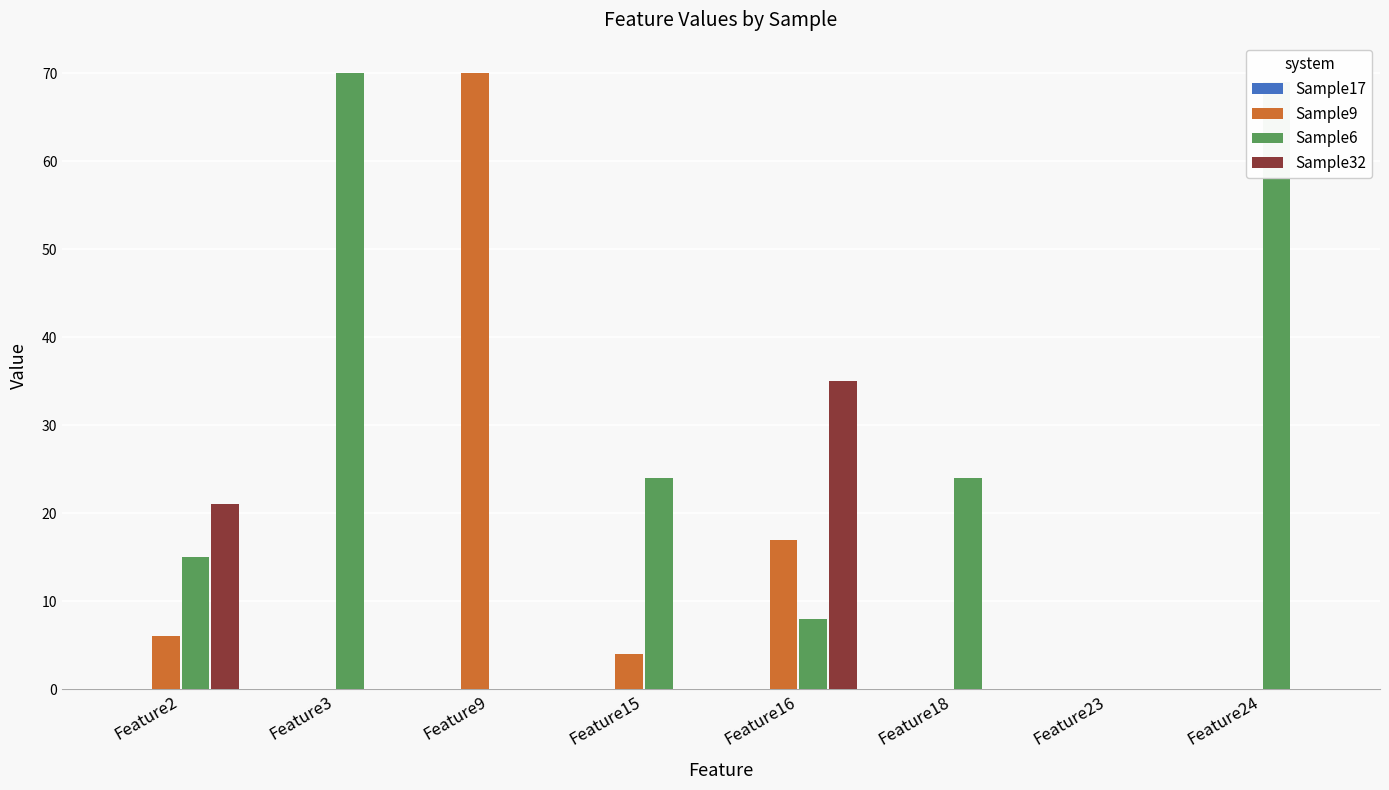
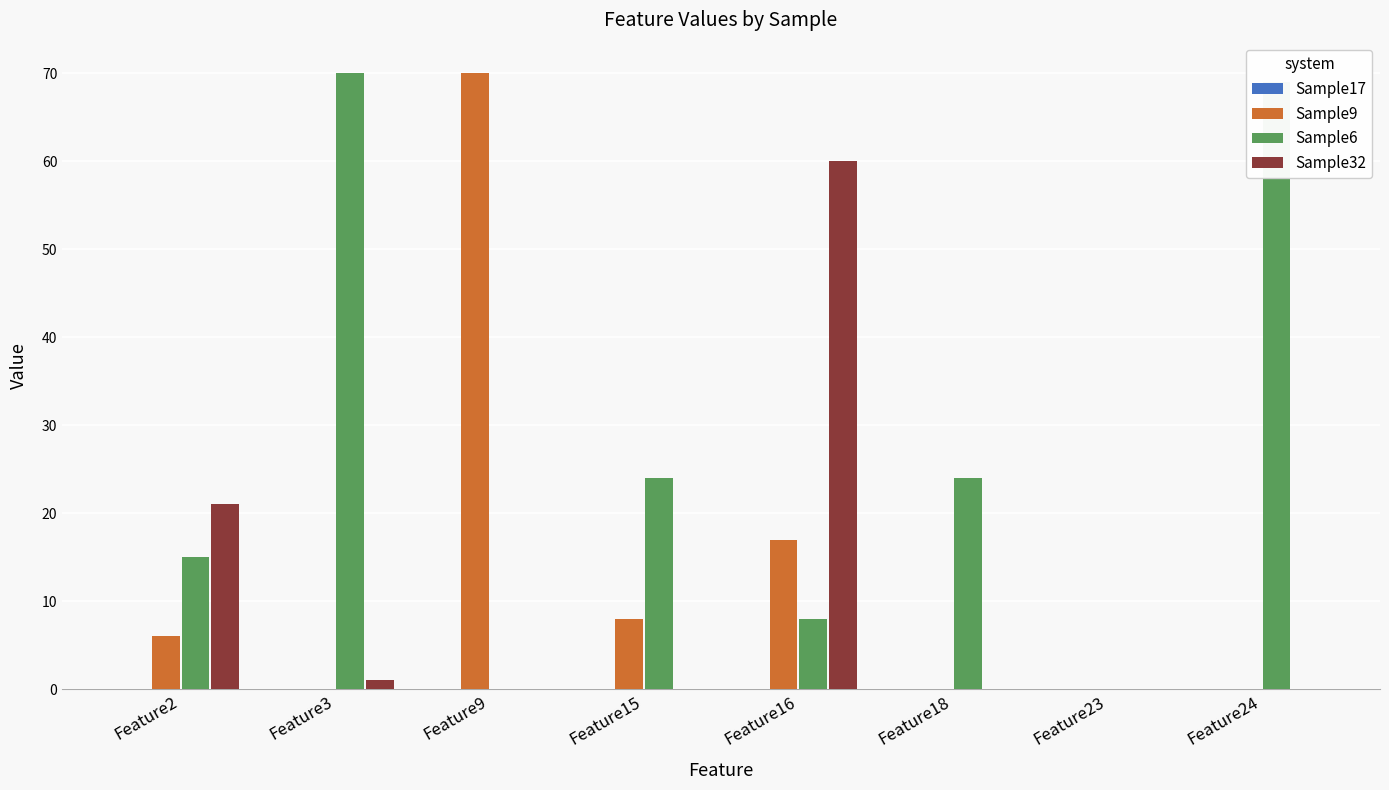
  {
    "Sample17": {
      "Feature2": 0,
      "Feature3": 0,
      "Feature9": 0,
      "Feature15": 0,
      "Feature16": 0,
      "Feature18": 0,
      "Feature23": 0,
      "Feature24": 0
    },
    "Sample9": {
      "Feature2": 6,
      "Feature3": 0,
      "Feature9": 70,
-     "Feature15": 4,
+     "Feature15": 8,
      "Feature16": 17,
      "Feature18": 0,
      "Feature23": 0,
      "Feature24": 0
    },
    "Sample6": {
      "Feature2": 15,
      "Feature3": 70,
      "Feature9": 0,
      "Feature15": 24,
      "Feature16": 8,
      "Feature18": 24,
      "Feature23": 0
    },
    "Sample32": {
      "Feature2": 21,
-     "Feature3": 0,
+     "Feature3": 1,
      "Feature9": 0,
      "Feature15": 0,
-     "Feature16": 35,
+     "Feature16": 60,
      "Feature18": 0,
      "Feature23": 0,
      "Feature24": 0
    }
  }
